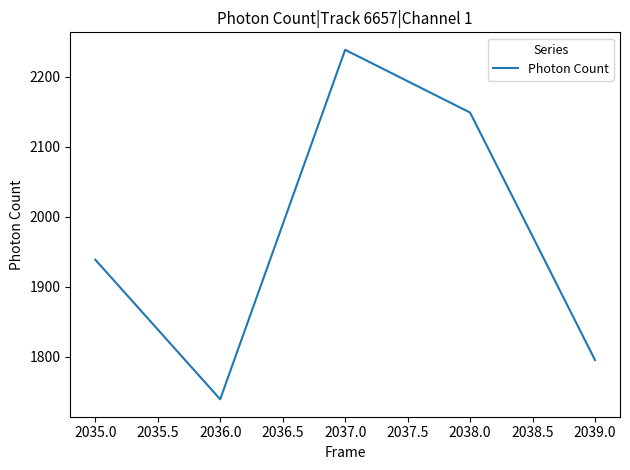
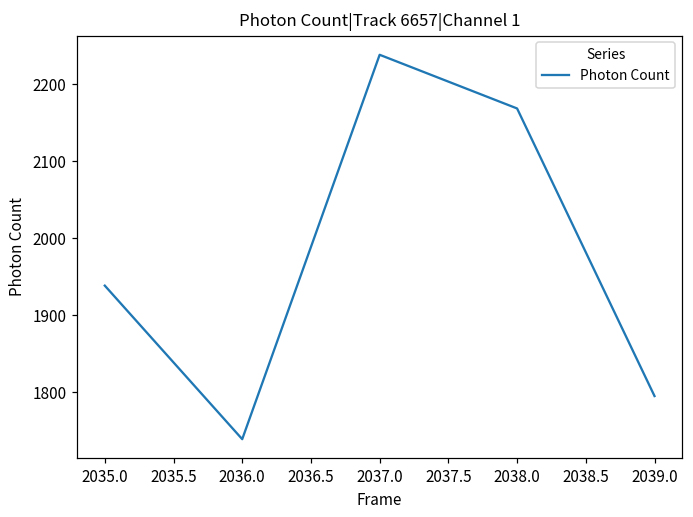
  {
    "2035.0": 1940,
    "2036.0": 1740,
    "2037.0": 2240,
-   "2038.0": 2150,
+   "2038.0": 2170,
    "2039.0": 1790
  }
